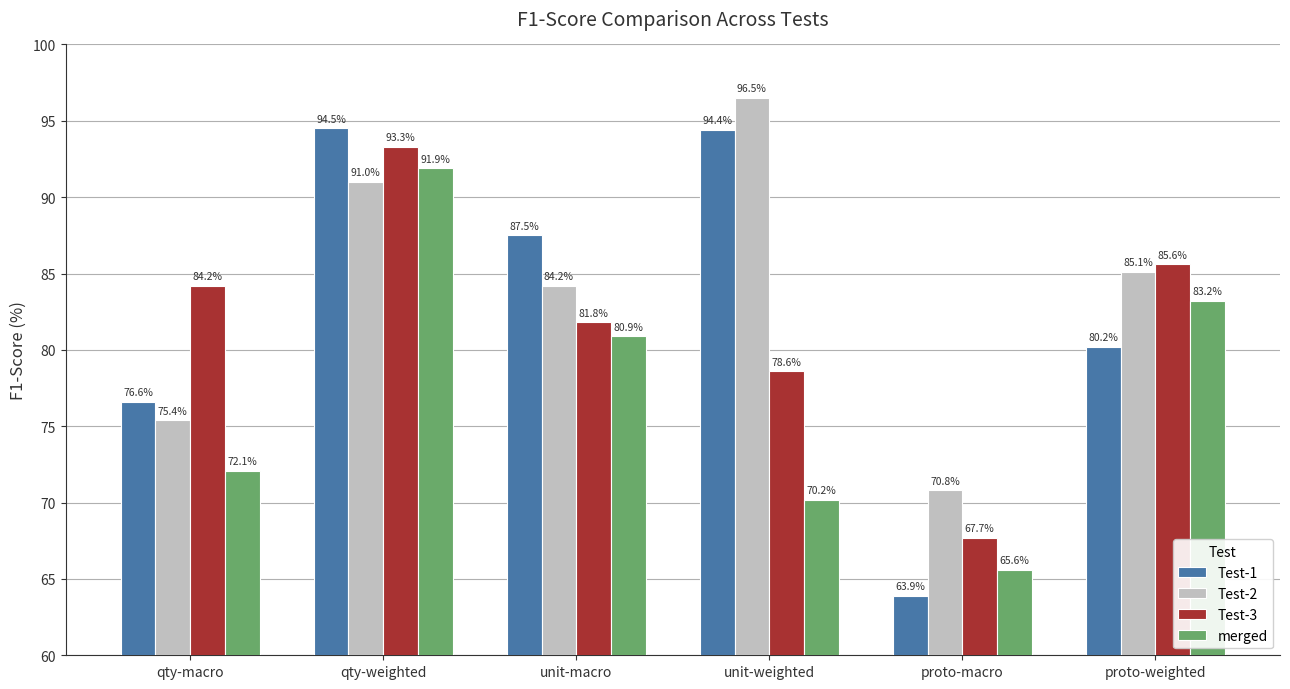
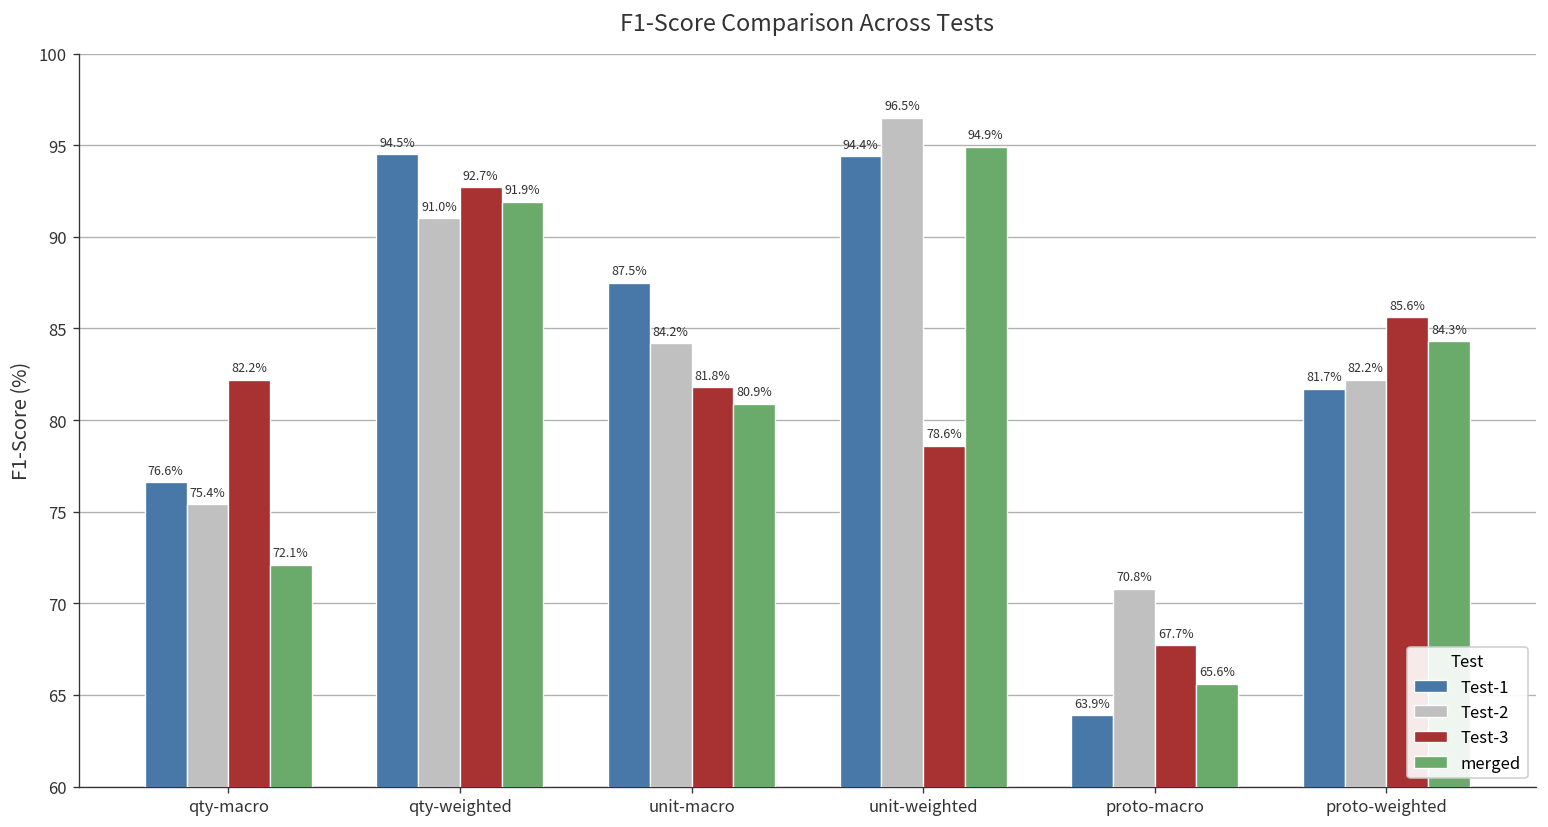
  {
    "Test-1": {
      "qty-macro": "76.6%",
      "qty-weighted": "94.5%",
      "unit-macro": "87.5%",
      "unit-weighted": "94.4%",
      "proto-macro": "63.9%",
-     "proto-weighted": "80.2%"
+     "proto-weighted": "81.7%"
    },
    "Test-2": {
      "qty-macro": "75.4%",
      "qty-weighted": "91.0%",
      "unit-macro": "84.2%",
      "unit-weighted": "96.5%",
      "proto-macro": "70.8%",
-     "proto-weighted": "85.1%"
+     "proto-weighted": "82.2%"
    },
    "Test-3": {
-     "qty-macro": "84.2%",
-     "qty-weighted": "93.3%",
+     "qty-macro": "82.2%",
+     "qty-weighted": "92.7%",
      "unit-macro": "81.8%",
      "unit-weighted": "78.6%",
      "proto-macro": "67.7%",
      "proto-weighted": "85.6%"
    },
    "merged": {
      "qty-macro": "72.1%",
      "qty-weighted": "91.9%",
      "unit-macro": "80.9%",
-     "unit-weighted": "70.2%",
+     "unit-weighted": "94.9%",
      "proto-macro": "65.6%",
-     "proto-weighted": "83.2%"
+     "proto-weighted": "84.3%"
    }
  }
